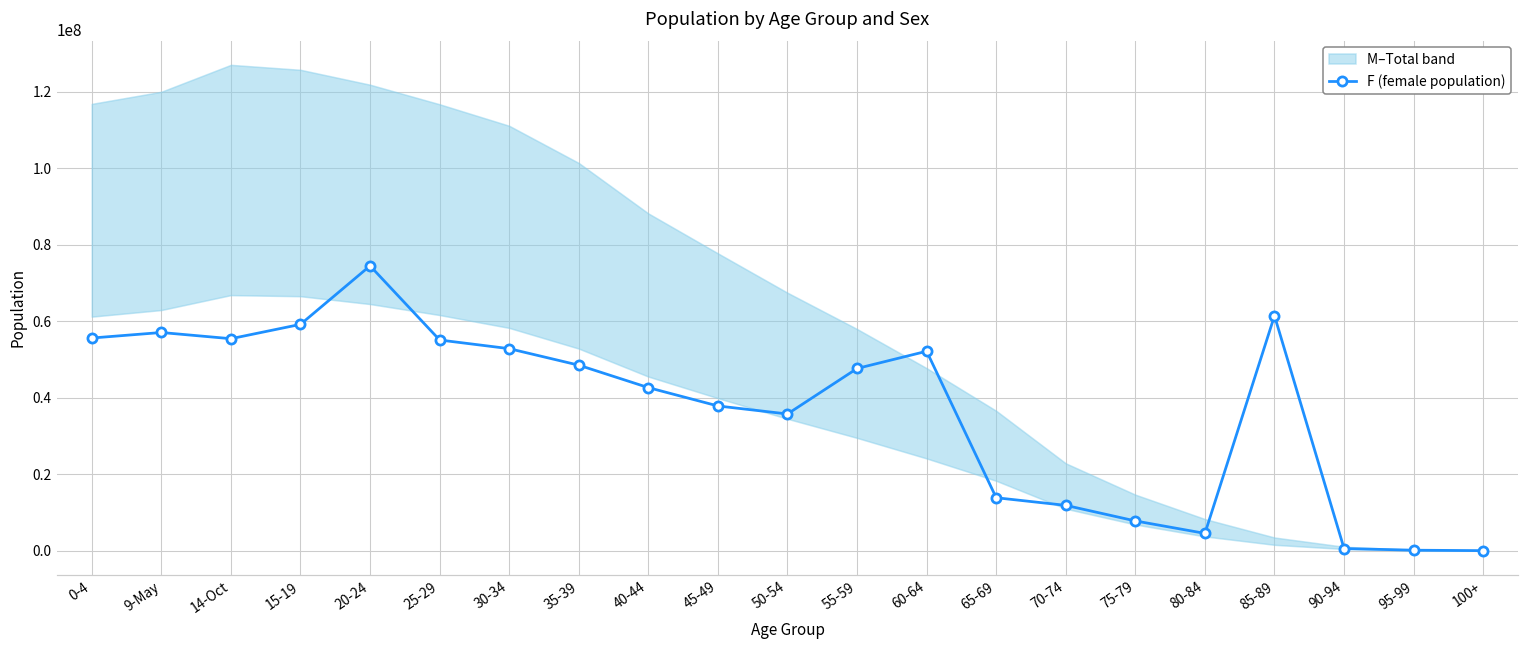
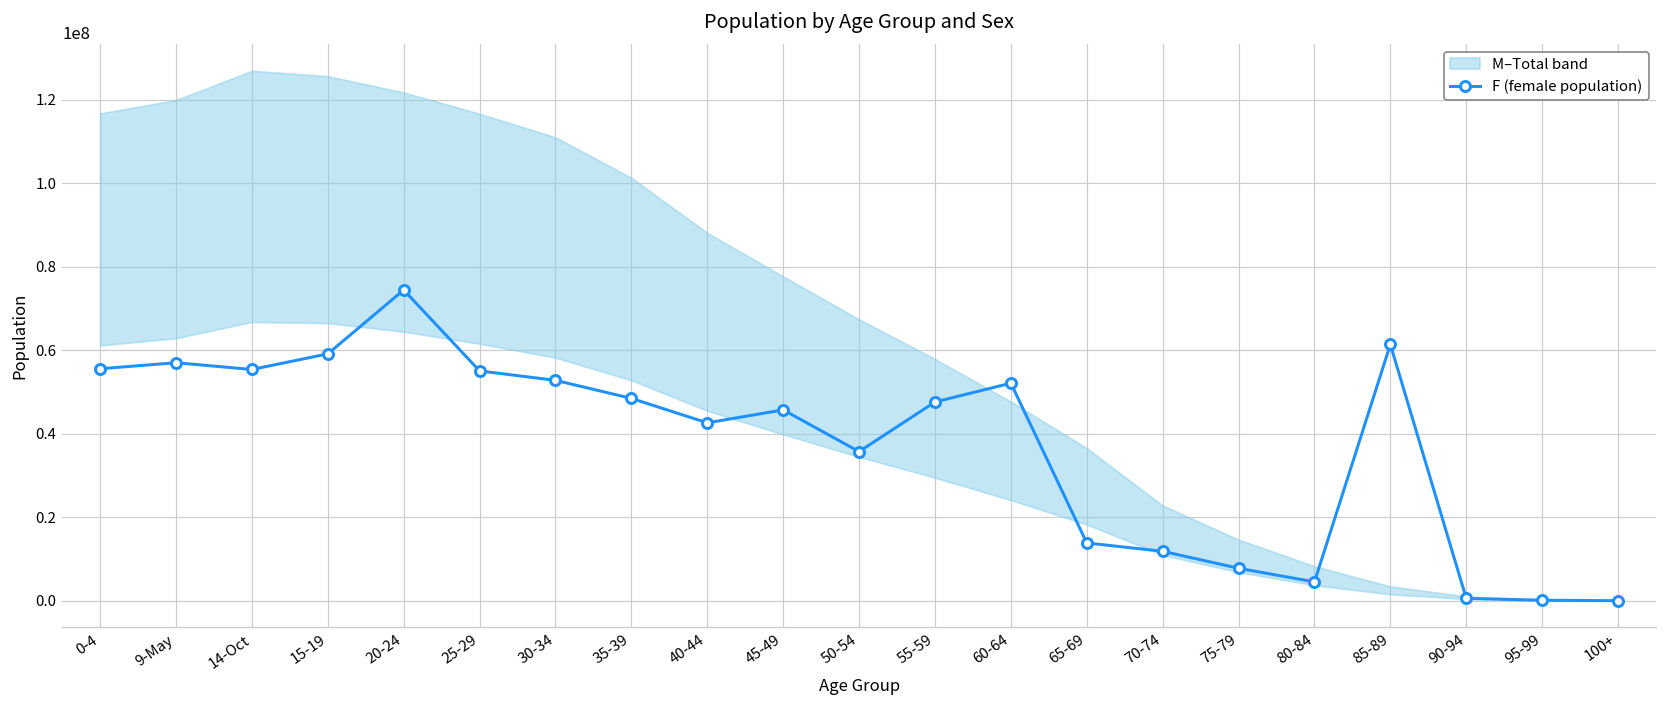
  {
    "F (female population)": {
      "0-4": 56000000,
      "9-May": 57000000,
      "14-Oct": 55000000,
      "15-19": 59000000,
      "20-24": 74000000,
      "25-29": 55000000,
      "30-34": 53000000,
      "35-39": 48000000,
      "40-44": 43000000,
-     "45-49": 38000000,
+     "45-49": 46000000,
      "50-54": 36000000,
      "55-59": 48000000,
      "60-64": 52000000,
      "65-69": 14000000,
      "70-74": 12000000,
      "75-79": 8000000,
      "80-84": 5000000,
      "85-89": 61000000
    }
  }
